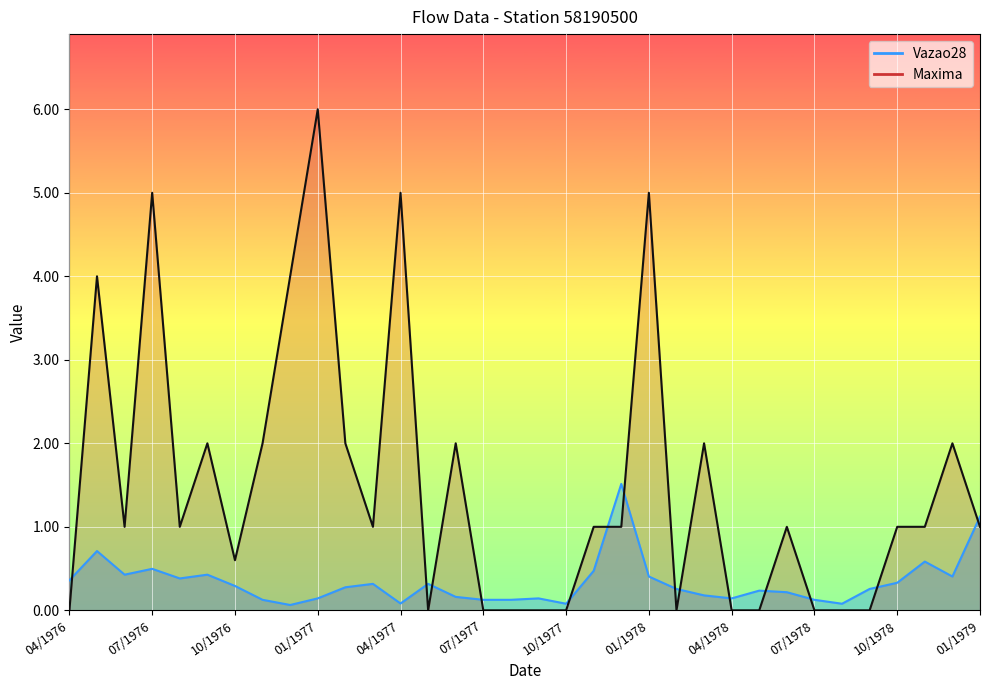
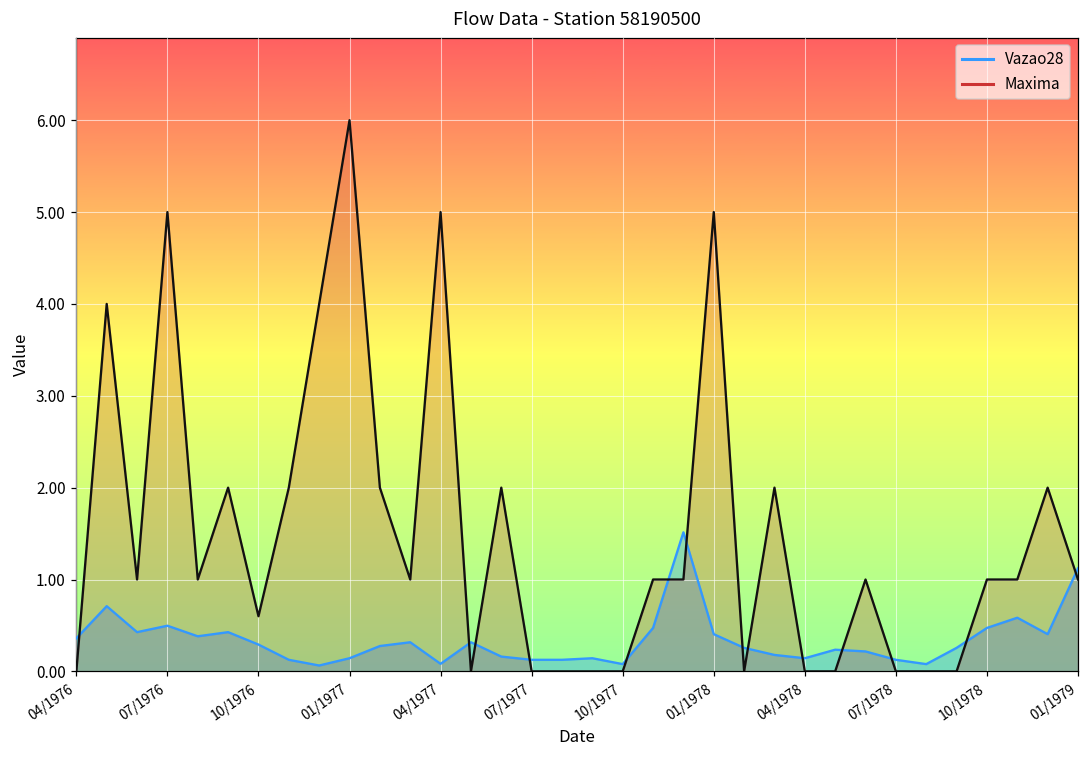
  {
    "Vazao28": {
      "04/1976": 0.4,
      "07/1976": 0.5,
      "10/1976": 0.3,
      "01/1977": 0.1,
      "04/1977": 0.1,
      "07/1977": 0.1,
      "10/1977": 0.1,
      "01/1978": 0.4,
      "04/1978": 0.1,
      "07/1978": 0.1,
-     "10/1978": 0.3,
+     "10/1978": 0.5,
      "01/1979": 1.1
    },
    "Maxima": {
      "04/1976": 0.0,
      "07/1976": 5.0,
      "10/1976": 0.6,
      "01/1977": 6.0,
      "04/1977": 5.0,
      "07/1977": 0.0,
      "10/1977": 0.0,
      "01/1978": 5.0,
      "04/1978": 0.0,
      "07/1978": 0.0,
      "10/1978": 1.0,
      "01/1979": 1.0
    }
  }
